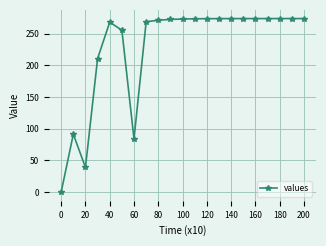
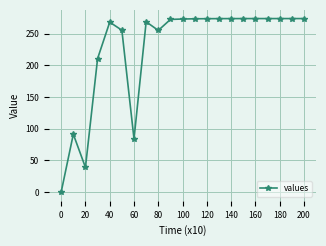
  {
    "0": 0,
    "20": 40,
    "40": 270,
    "60": 80,
-   "80": 270,
+   "80": 260,
    "100": 270,
    "120": 270,
    "140": 270,
    "160": 270,
    "180": 270,
    "200": 270
  }
